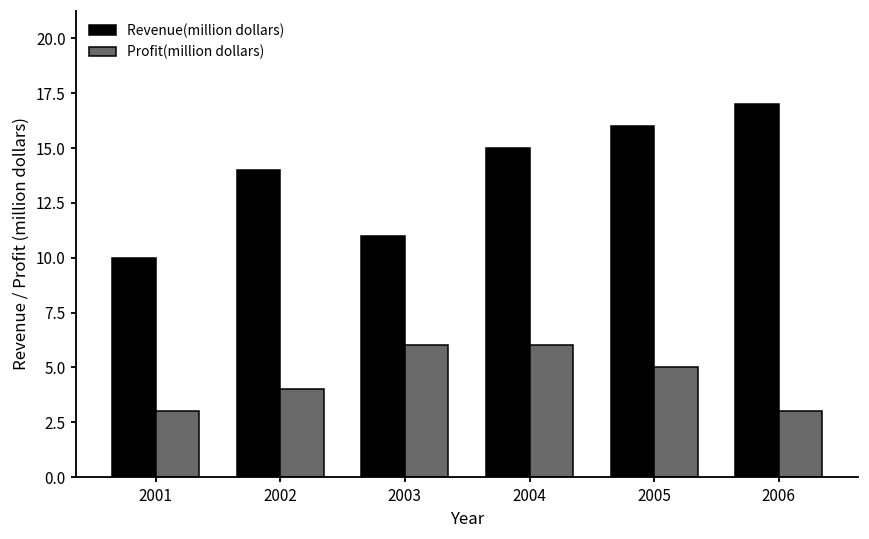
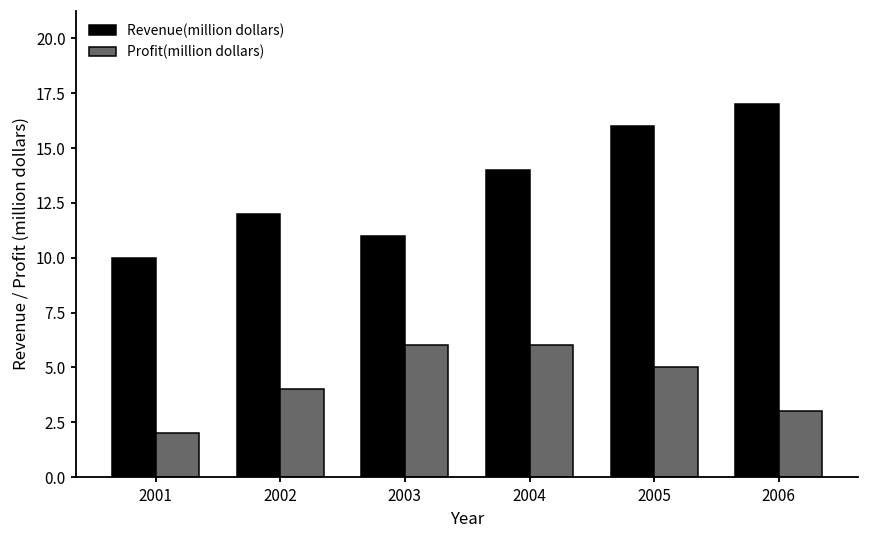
  {
    "Revenue(million dollars)": {
      "2001": 10,
-     "2002": 14,
+     "2002": 12,
      "2003": 11,
-     "2004": 15,
+     "2004": 14,
      "2005": 16,
      "2006": 17
    },
    "Profit(million dollars)": {
-     "2001": 3,
+     "2001": 2,
      "2002": 4,
      "2003": 6,
      "2004": 6,
      "2005": 5,
      "2006": 3
    }
  }
